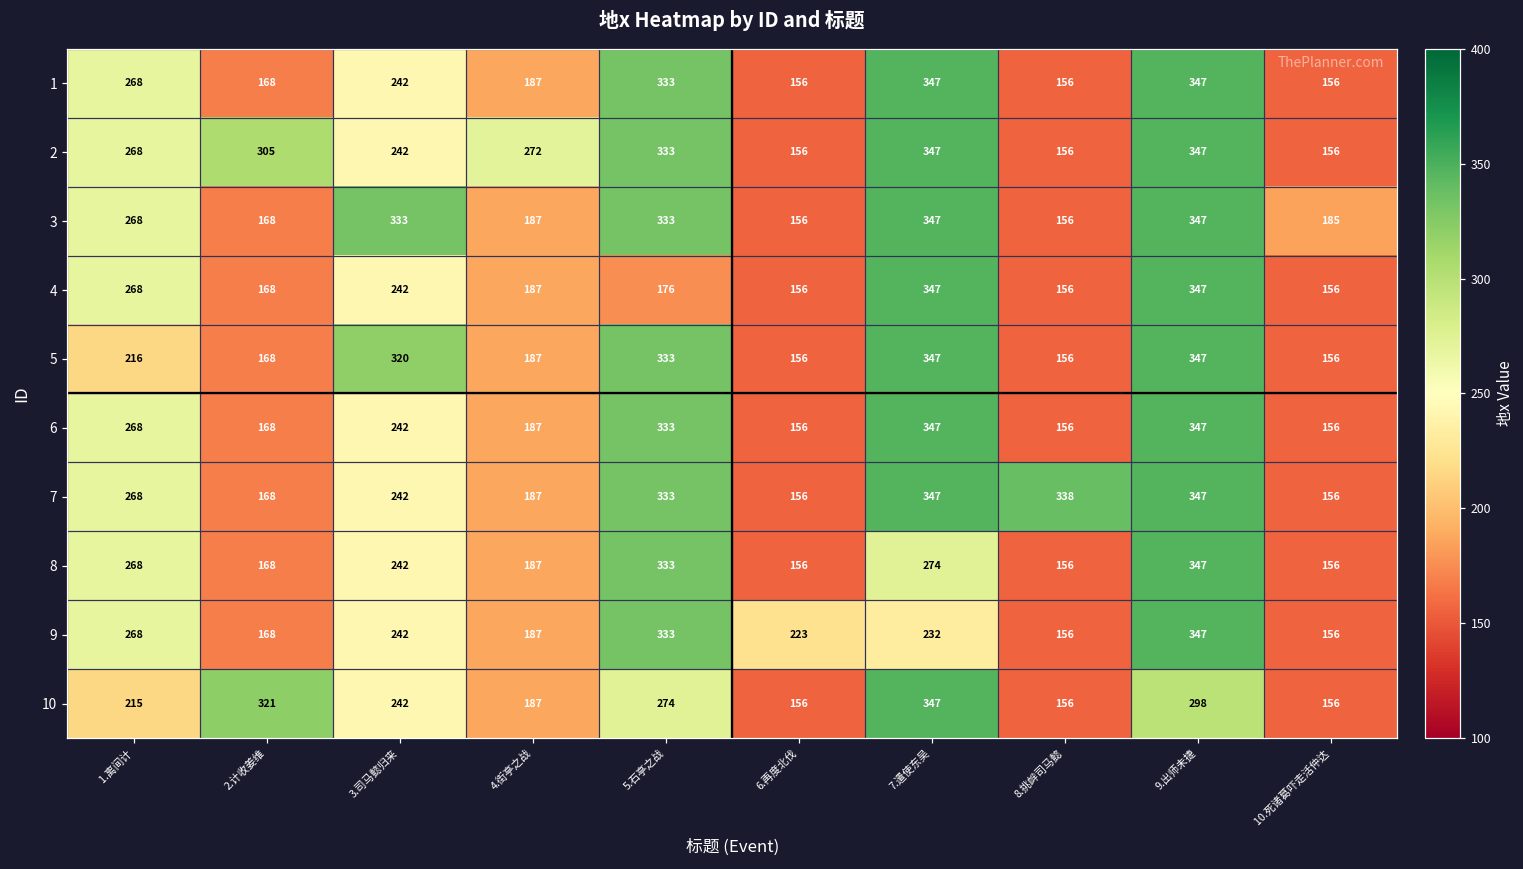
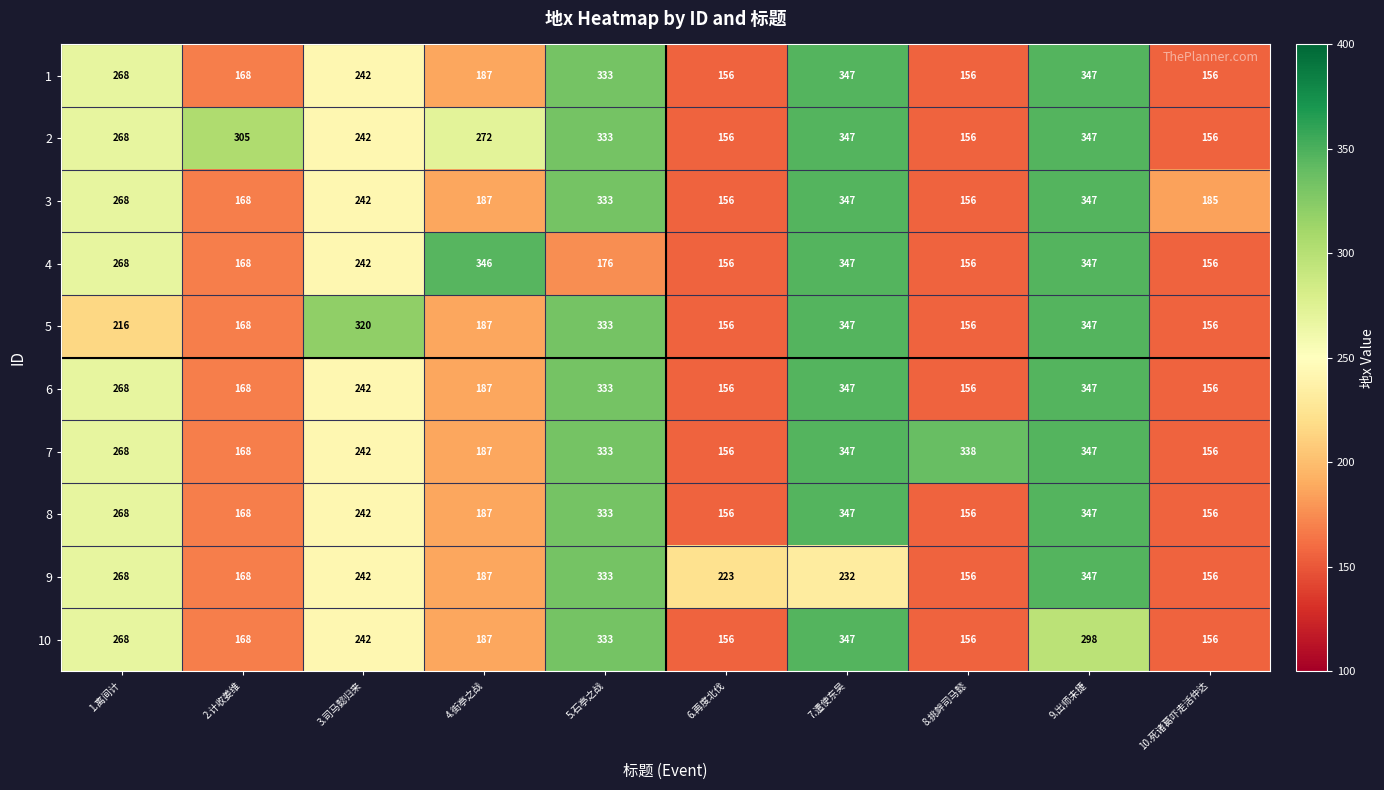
  {
    "1": {
      "1.离间计": 268,
      "2.计收姜维": 168,
      "3.司马懿归来": 242,
      "4.街亭之战": 187,
      "5.石亭之战": 333,
      "6.再度北伐": 156,
      "7.遣使东吴": 347,
      "8.挑衅司马懿": 156,
      "9.出师未捷": 347
    },
    "2": {
      "1.离间计": 268,
      "2.计收姜维": 305,
      "3.司马懿归来": 242,
      "4.街亭之战": 272,
      "5.石亭之战": 333,
      "6.再度北伐": 156,
      "7.遣使东吴": 347,
      "8.挑衅司马懿": 156,
      "9.出师未捷": 347,
      "10.死诸葛吓走活仲达": 156
    },
    "3": {
      "1.离间计": 268,
      "2.计收姜维": 168,
-     "3.司马懿归来": 333,
+     "3.司马懿归来": 242,
      "4.街亭之战": 187,
      "5.石亭之战": 333,
      "6.再度北伐": 156,
      "7.遣使东吴": 347,
      "8.挑衅司马懿": 156,
      "9.出师未捷": 347,
      "10.死诸葛吓走活仲达": 185
    },
    "4": {
      "1.离间计": 268,
      "2.计收姜维": 168,
      "3.司马懿归来": 242,
-     "4.街亭之战": 187,
+     "4.街亭之战": 346,
      "5.石亭之战": 176,
      "6.再度北伐": 156,
      "7.遣使东吴": 347,
      "8.挑衅司马懿": 156,
      "9.出师未捷": 347,
      "10.死诸葛吓走活仲达": 156
    },
    "5": {
      "1.离间计": 216,
      "2.计收姜维": 168,
      "3.司马懿归来": 320,
      "4.街亭之战": 187,
      "5.石亭之战": 333,
      "6.再度北伐": 156,
      "7.遣使东吴": 347,
      "8.挑衅司马懿": 156,
      "9.出师未捷": 347,
      "10.死诸葛吓走活仲达": 156
    },
    "6": {
      "1.离间计": 268,
      "2.计收姜维": 168,
      "3.司马懿归来": 242,
      "4.街亭之战": 187,
      "5.石亭之战": 333,
      "6.再度北伐": 156,
      "7.遣使东吴": 347,
      "8.挑衅司马懿": 156,
      "9.出师未捷": 347,
      "10.死诸葛吓走活仲达": 156
    },
    "7": {
      "1.离间计": 268,
      "2.计收姜维": 168,
      "3.司马懿归来": 242,
      "4.街亭之战": 187,
      "5.石亭之战": 333,
      "6.再度北伐": 156,
      "7.遣使东吴": 347,
      "8.挑衅司马懿": 338,
      "9.出师未捷": 347,
      "10.死诸葛吓走活仲达": 156
    },
    "8": {
      "1.离间计": 268,
      "2.计收姜维": 168,
      "3.司马懿归来": 242,
      "4.街亭之战": 187,
      "5.石亭之战": 333,
      "6.再度北伐": 156,
-     "7.遣使东吴": 274,
+     "7.遣使东吴": 347,
      "8.挑衅司马懿": 156,
      "9.出师未捷": 347,
      "10.死诸葛吓走活仲达": 156
    },
    "9": {
      "1.离间计": 268,
      "2.计收姜维": 168,
      "3.司马懿归来": 242,
      "4.街亭之战": 187,
      "5.石亭之战": 333,
      "6.再度北伐": 223,
      "7.遣使东吴": 232,
      "8.挑衅司马懿": 156,
      "9.出师未捷": 347,
      "10.死诸葛吓走活仲达": 156
    },
    "10": {
-     "1.离间计": 215,
-     "2.计收姜维": 321,
+     "1.离间计": 268,
+     "2.计收姜维": 168,
      "3.司马懿归来": 242,
      "4.街亭之战": 187,
-     "5.石亭之战": 274,
+     "5.石亭之战": 333,
      "6.再度北伐": 156,
      "7.遣使东吴": 347,
      "8.挑衅司马懿": 156,
      "9.出师未捷": 298,
      "10.死诸葛吓走活仲达": 156
    }
  }
